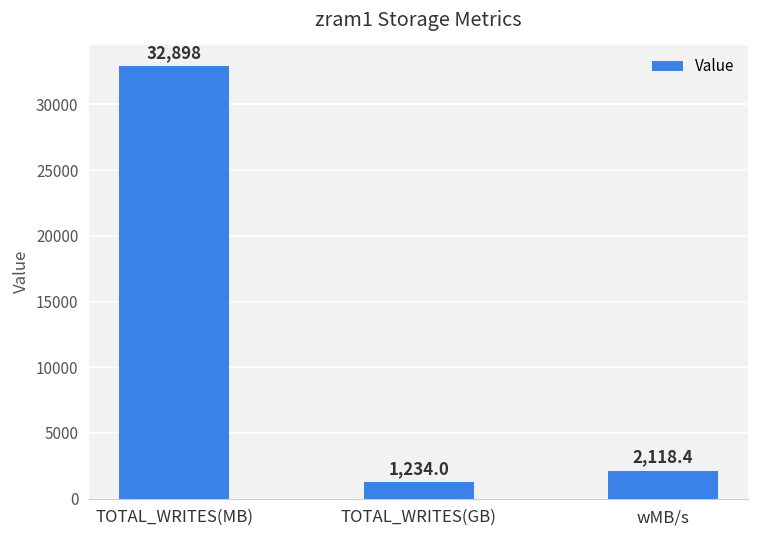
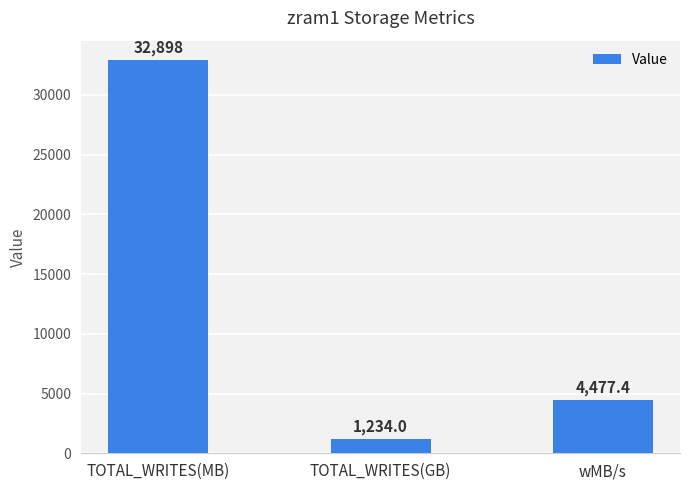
  {
    "TOTAL_WRITES(MB)": "32,898",
    "TOTAL_WRITES(GB)": "1,234.0",
-   "wMB/s": "2,118.4"
+   "wMB/s": "4,477.4"
  }
